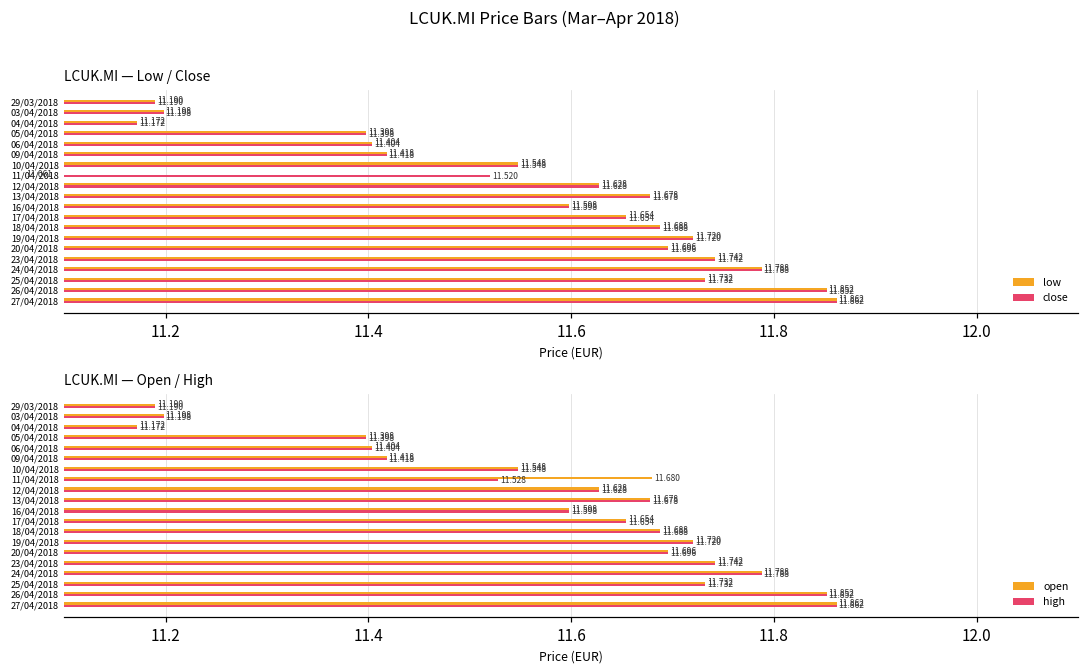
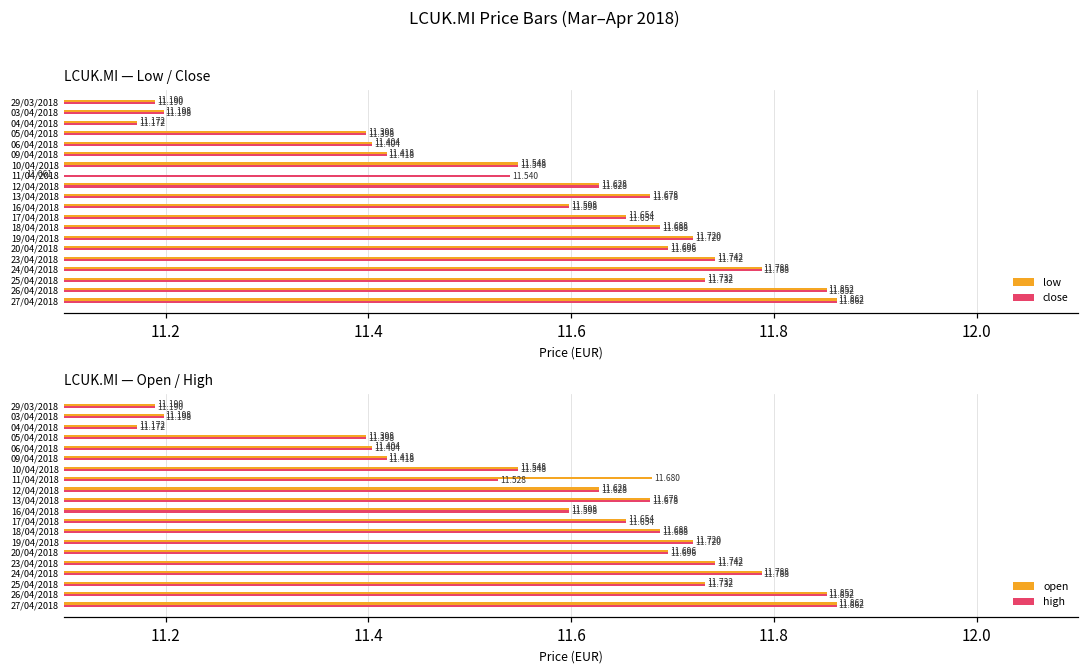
  {
    "LCUK.MI — Low / Close": {
      "close": {
-       "11/04/2018": 11.520
+       "11/04/2018": 11.540
      }
    },
    "LCUK.MI — Open / High": {
      "open": {
        "11/04/2018": 11.680
      },
      "high": {
        "11/04/2018": 11.528
      }
    }
  }
